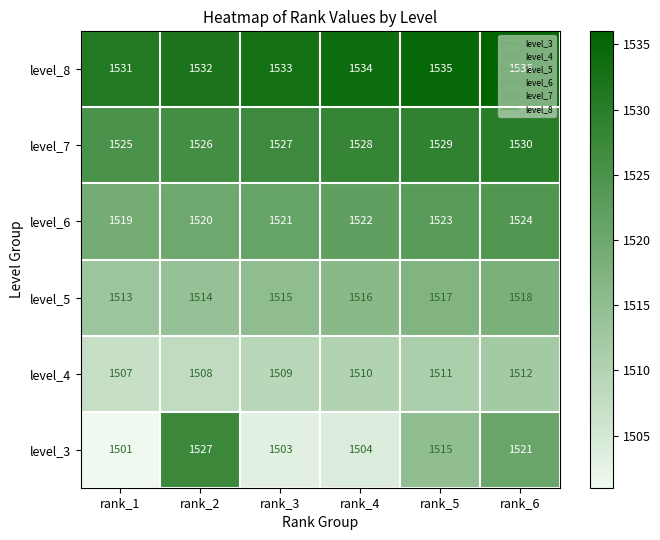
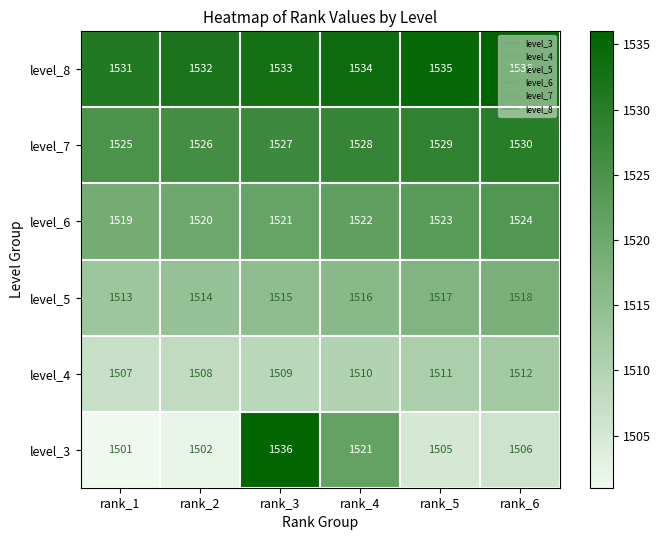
  {
    "level_8": {
      "rank_1": 1531,
      "rank_2": 1532,
      "rank_3": 1533,
      "rank_4": 1534,
      "rank_5": 1535
    },
    "level_7": {
      "rank_1": 1525,
      "rank_2": 1526,
      "rank_3": 1527,
      "rank_4": 1528,
      "rank_5": 1529,
      "rank_6": 1530
    },
    "level_6": {
      "rank_1": 1519,
      "rank_2": 1520,
      "rank_3": 1521,
      "rank_4": 1522,
      "rank_5": 1523,
      "rank_6": 1524
    },
    "level_5": {
      "rank_1": 1513,
      "rank_2": 1514,
      "rank_3": 1515,
      "rank_4": 1516,
      "rank_5": 1517,
      "rank_6": 1518
    },
    "level_4": {
      "rank_1": 1507,
      "rank_2": 1508,
      "rank_3": 1509,
      "rank_4": 1510,
      "rank_5": 1511,
      "rank_6": 1512
    },
    "level_3": {
      "rank_1": 1501,
-     "rank_2": 1527,
-     "rank_3": 1503,
-     "rank_4": 1504,
-     "rank_5": 1515,
-     "rank_6": 1521
+     "rank_2": 1502,
+     "rank_3": 1536,
+     "rank_4": 1521,
+     "rank_5": 1505,
+     "rank_6": 1506
    }
  }
